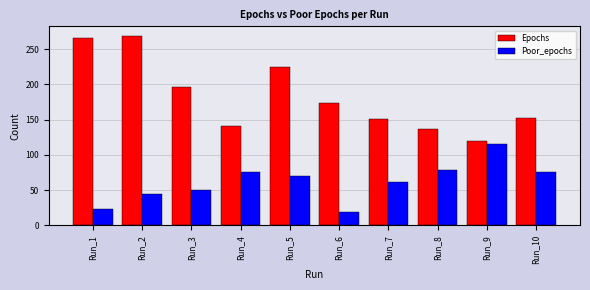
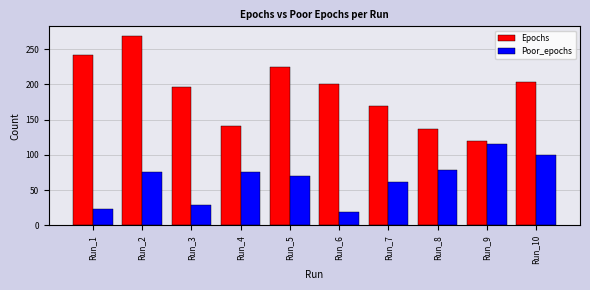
  {
    "Epochs": {
-     "Run_1": 270,
+     "Run_1": 240,
      "Run_2": 270,
      "Run_3": 200,
      "Run_4": 140,
      "Run_5": 230,
-     "Run_6": 170,
-     "Run_7": 150,
+     "Run_6": 200,
+     "Run_7": 170,
      "Run_8": 140,
      "Run_9": 120,
-     "Run_10": 150
+     "Run_10": 200
    },
    "Poor_epochs": {
      "Run_1": 20,
-     "Run_2": 50,
-     "Run_3": 50,
+     "Run_2": 80,
+     "Run_3": 30,
      "Run_4": 80,
      "Run_5": 70,
      "Run_6": 20,
      "Run_7": 60,
      "Run_8": 80,
      "Run_9": 120,
-     "Run_10": 80
+     "Run_10": 100
    }
  }
